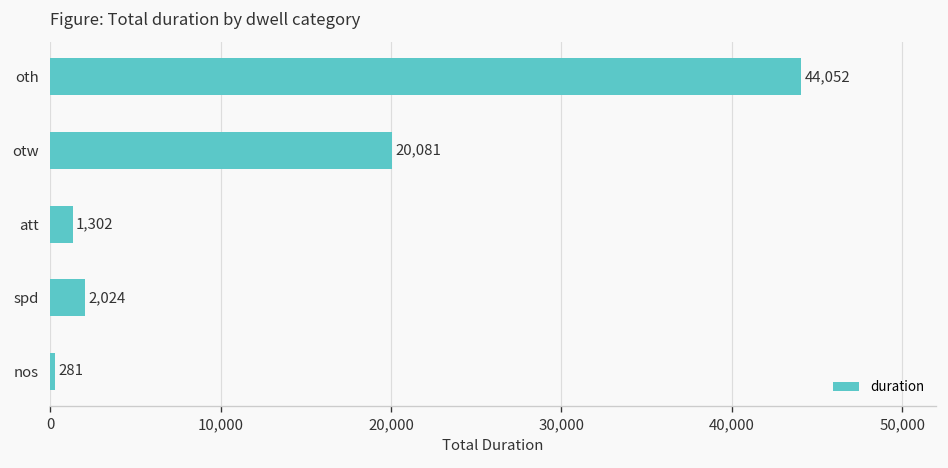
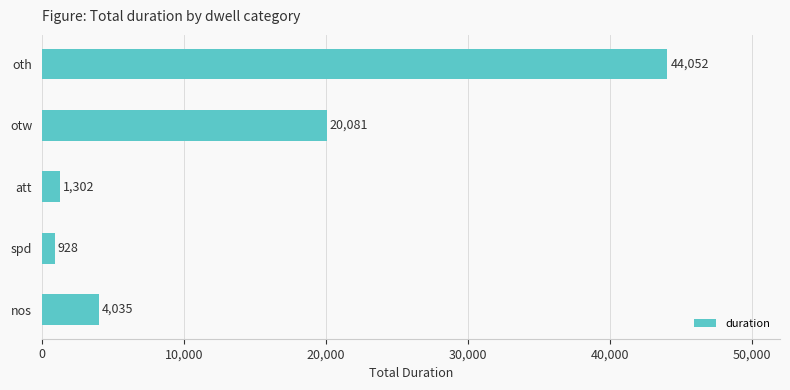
  {
    "oth": "44,052",
    "otw": "20,081",
    "att": "1,302",
-   "spd": "2,024",
-   "nos": "281"
+   "spd": "928",
+   "nos": "4,035"
  }
